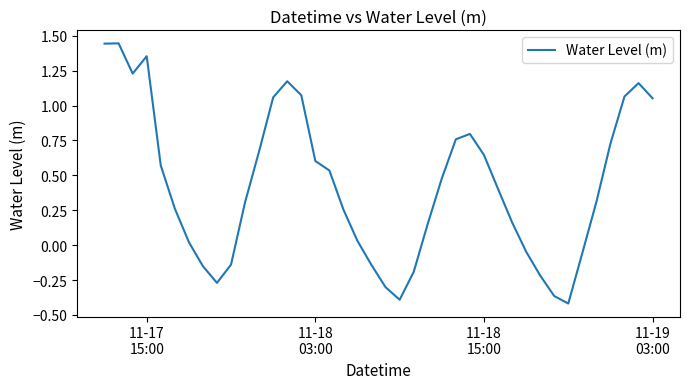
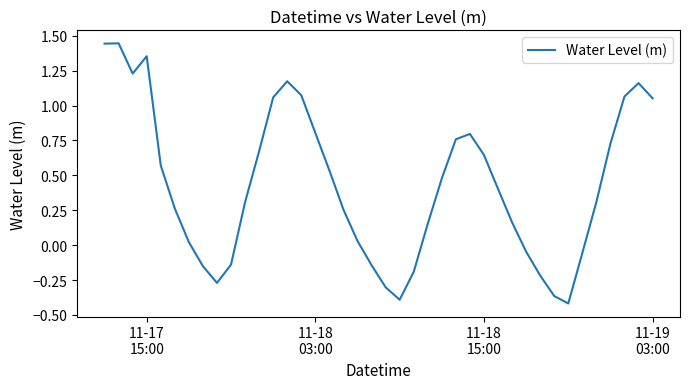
  {
    "11-17 15:00": 1.35,
-   "11-18 03:00": 0.60,
+   "11-18 03:00": 0.80,
    "11-18 15:00": 0.65,
    "11-19 03:00": 1.05
  }
